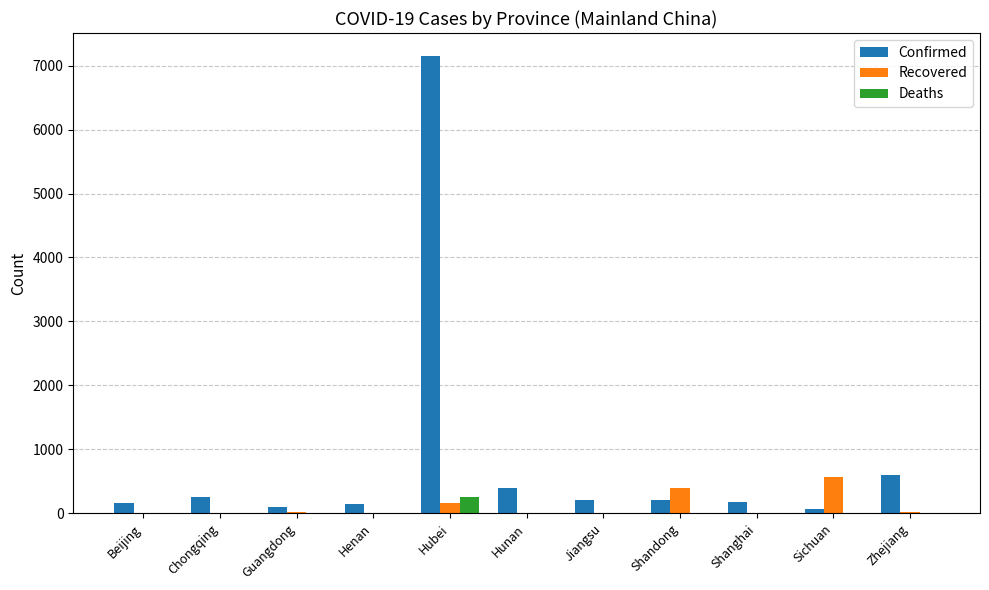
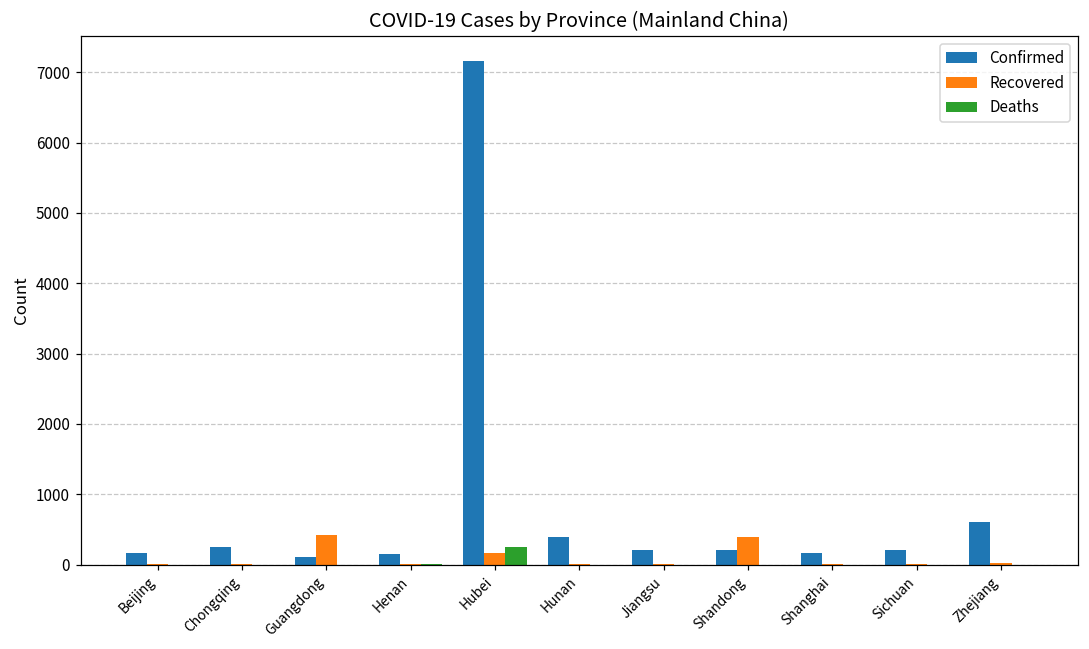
  {
    "Confirmed": {
      "Beijing": 200,
      "Chongqing": 200,
      "Guangdong": 100,
      "Henan": 200,
      "Hubei": 7200,
      "Hunan": 400,
      "Jiangsu": 200,
      "Shandong": 200,
      "Shanghai": 200,
-     "Sichuan": 100,
+     "Sichuan": 200,
      "Zhejiang": 600
    },
    "Recovered": {
-     "Guangdong": 0,
+     "Guangdong": 400,
      "Hubei": 200,
      "Shandong": 400,
-     "Sichuan": 600
+     "Sichuan": 0
    },
    "Deaths": {
      "Guangdong": 0,
      "Hubei": 200,
      "Hunan": 0,
      "Jiangsu": 0,
      "Shandong": 0,
      "Zhejiang": 0
    }
  }
